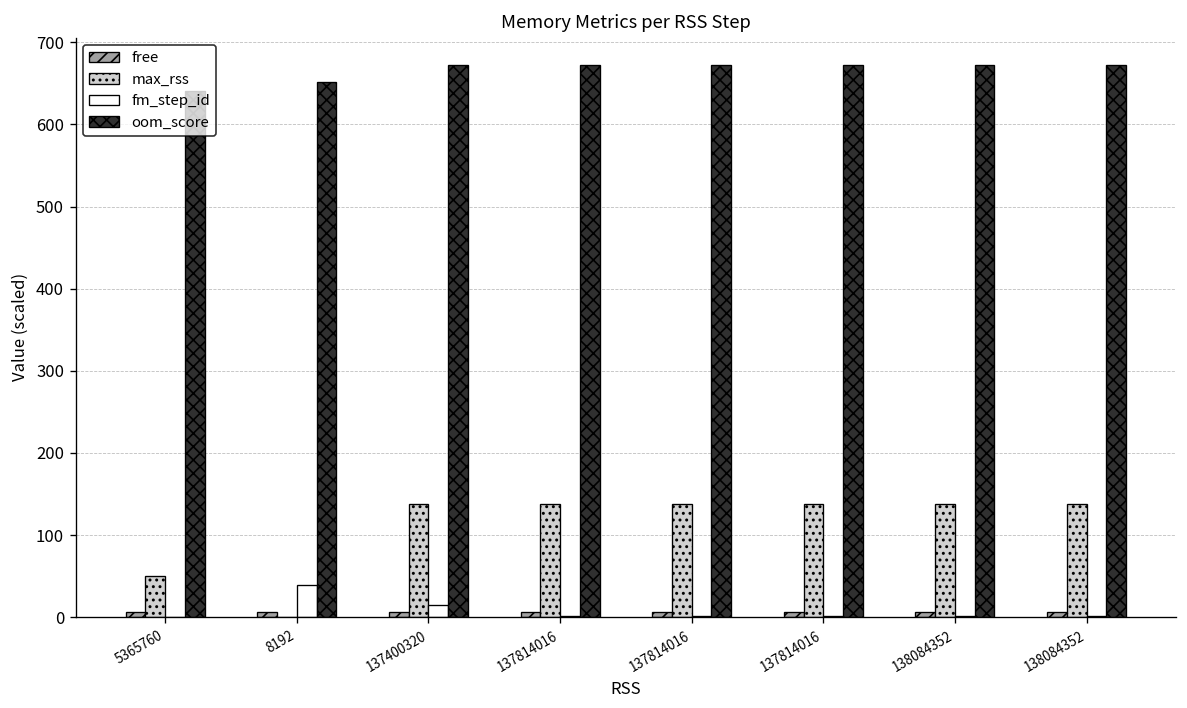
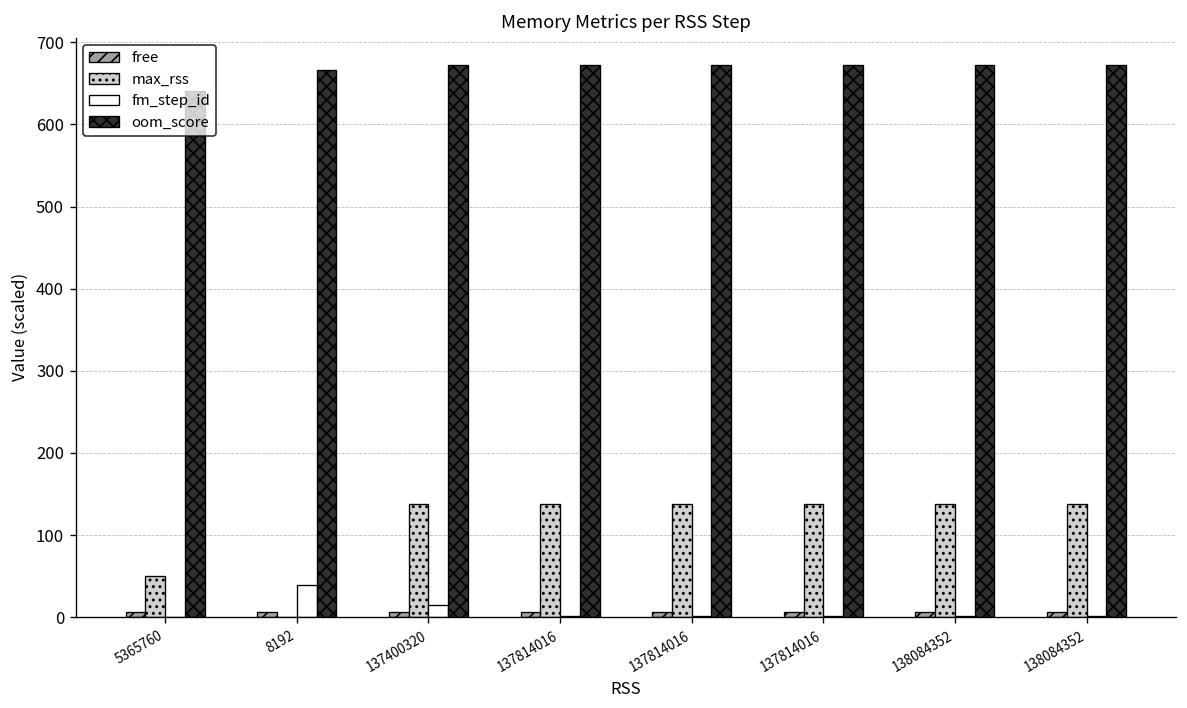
  {
    "free": {
      "5365760": 10,
      "8192": 10,
      "137400320": 10
    },
    "max_rss": {
      "5365760": 50,
      "137400320": 140
    },
    "fm_step_id": {
      "5365760": 0,
      "8192": 40,
      "137400320": 20
    },
    "oom_score": {
-     "8192": 650,
+     "8192": 670,
      "137400320": 670
    }
  }
